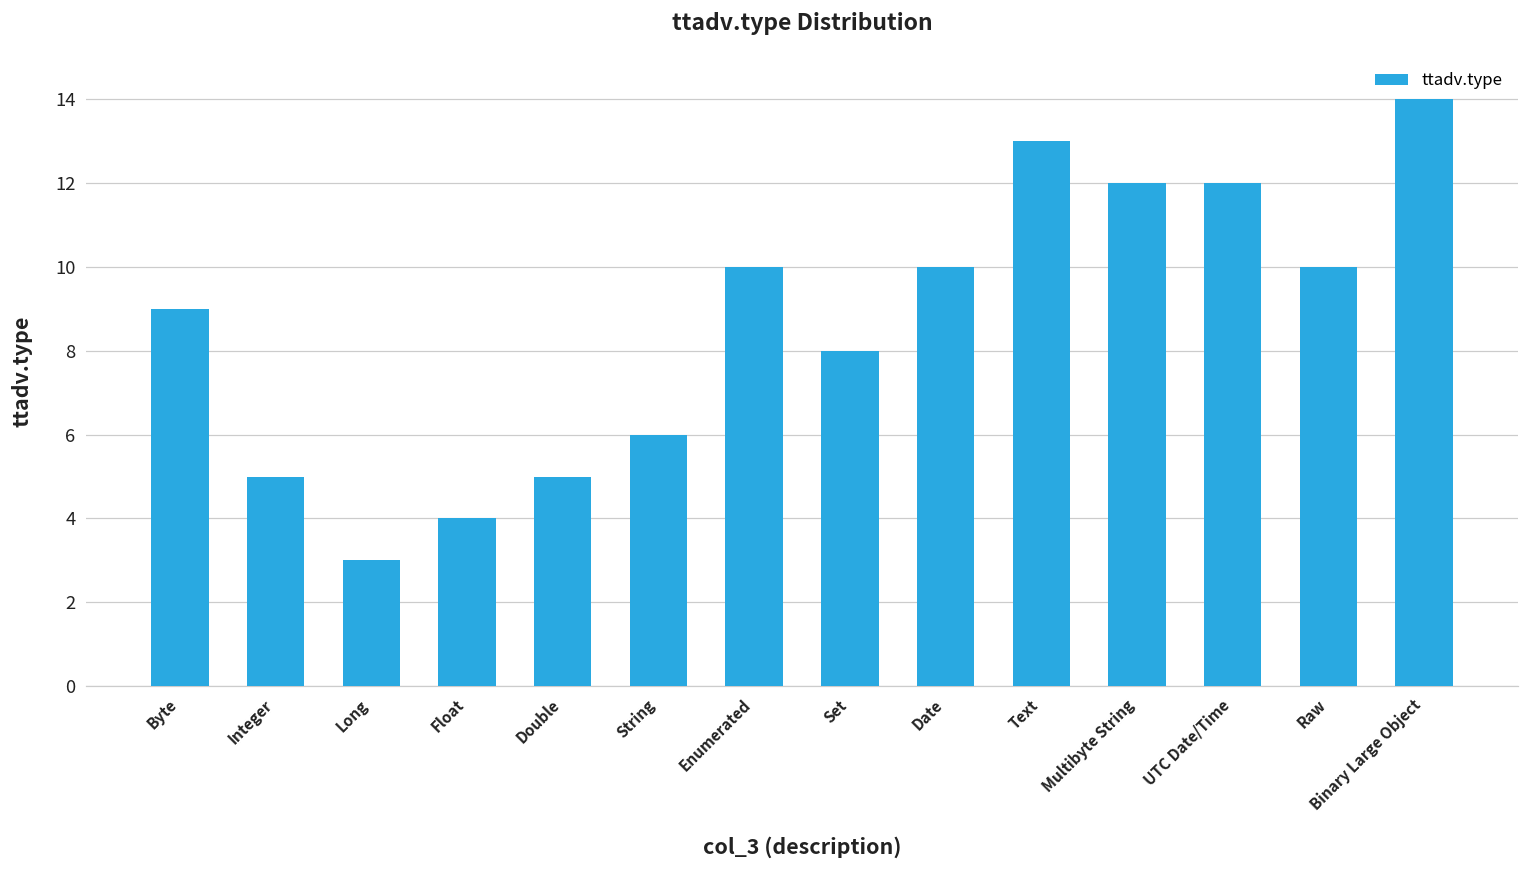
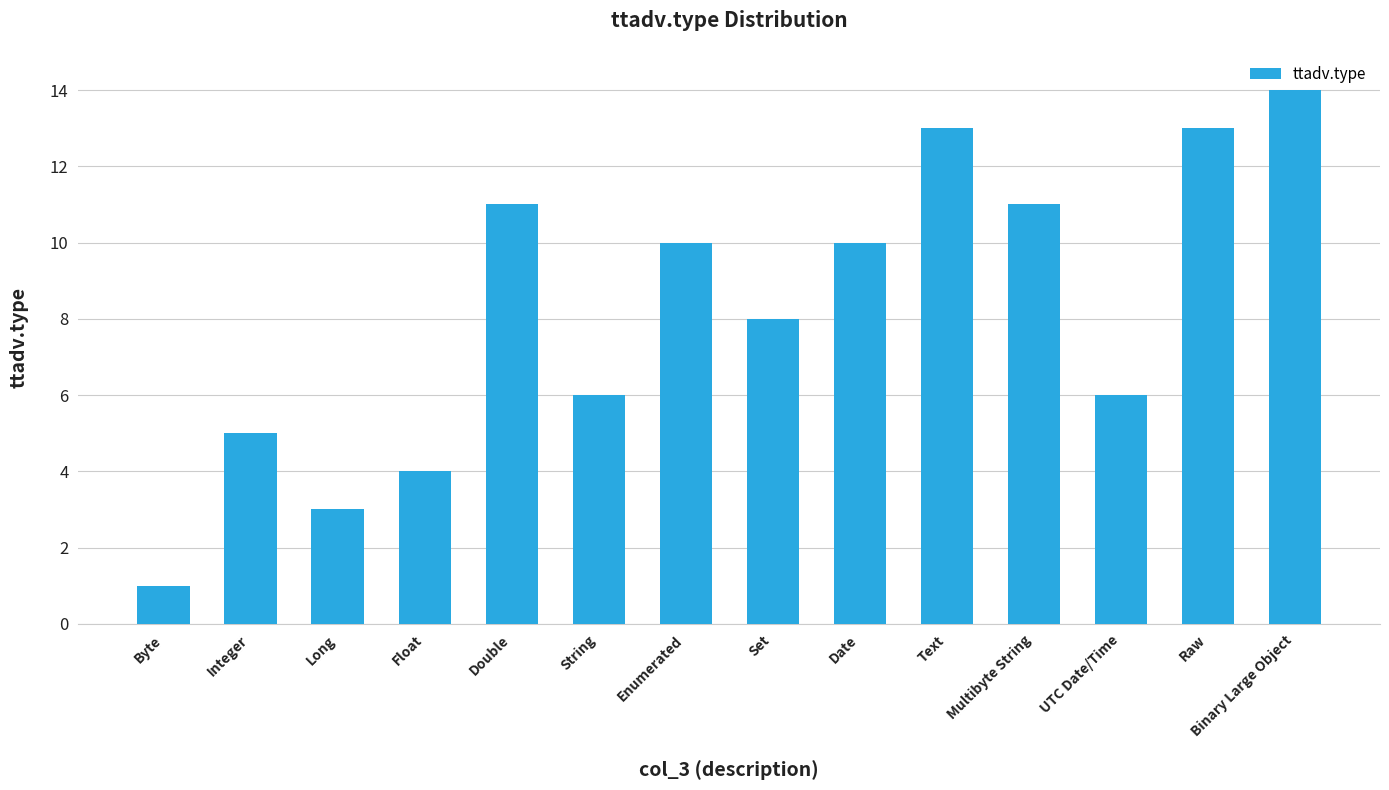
  {
-   "Byte": 9,
+   "Byte": 1,
    "Integer": 5,
    "Long": 3,
    "Float": 4,
-   "Double": 5,
+   "Double": 11,
    "String": 6,
    "Enumerated": 10,
    "Set": 8,
    "Date": 10,
    "Text": 13,
-   "Multibyte String": 12,
-   "UTC Date/Time": 12,
-   "Raw": 10,
+   "Multibyte String": 11,
+   "UTC Date/Time": 6,
+   "Raw": 13,
    "Binary Large Object": 14
  }
